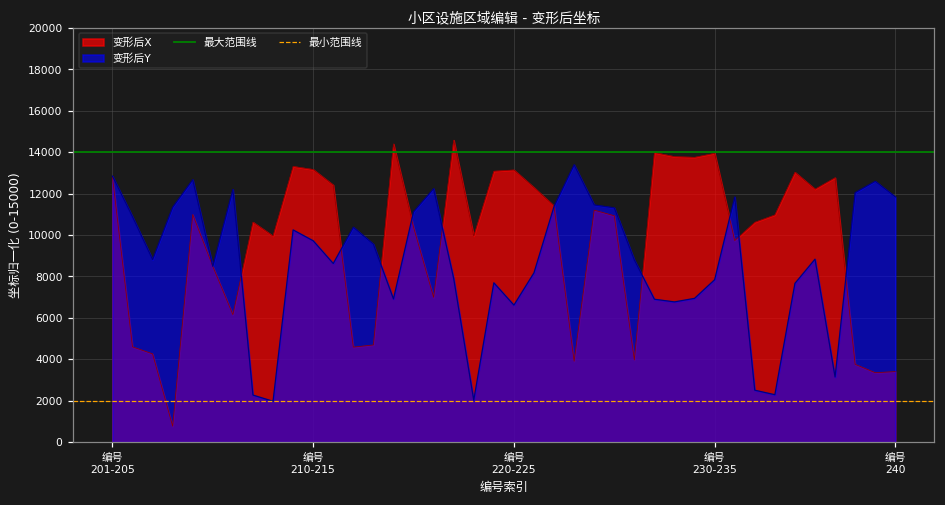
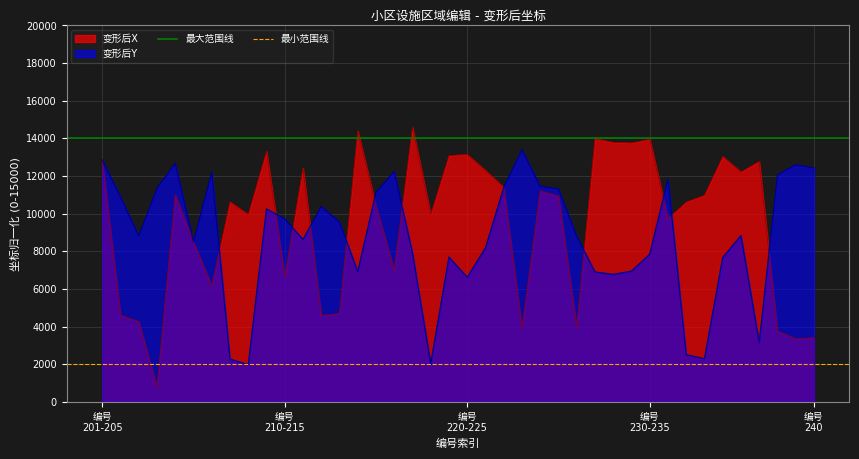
  {
    "变形后X": {
-     "编号 210-215": 13200,
+     "编号 210-215": 6600,
      "编号 220-225": 13100,
      "编号 230-235": 13900,
      "编号 240": 3400
    },
    "变形后Y": {
      "编号 210-215": 9700,
      "编号 220-225": 6600,
      "编号 230-235": 7800,
-     "编号 240": 11800
+     "编号 240": 12400
    }
  }
